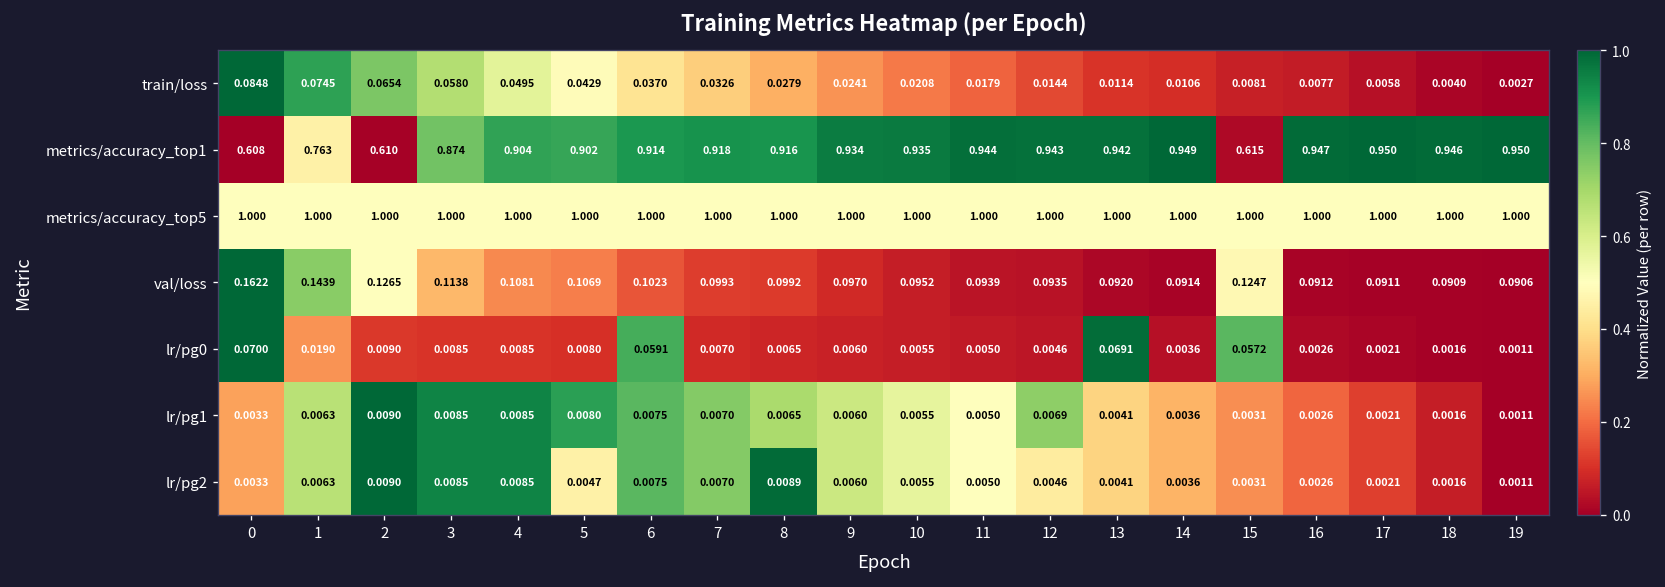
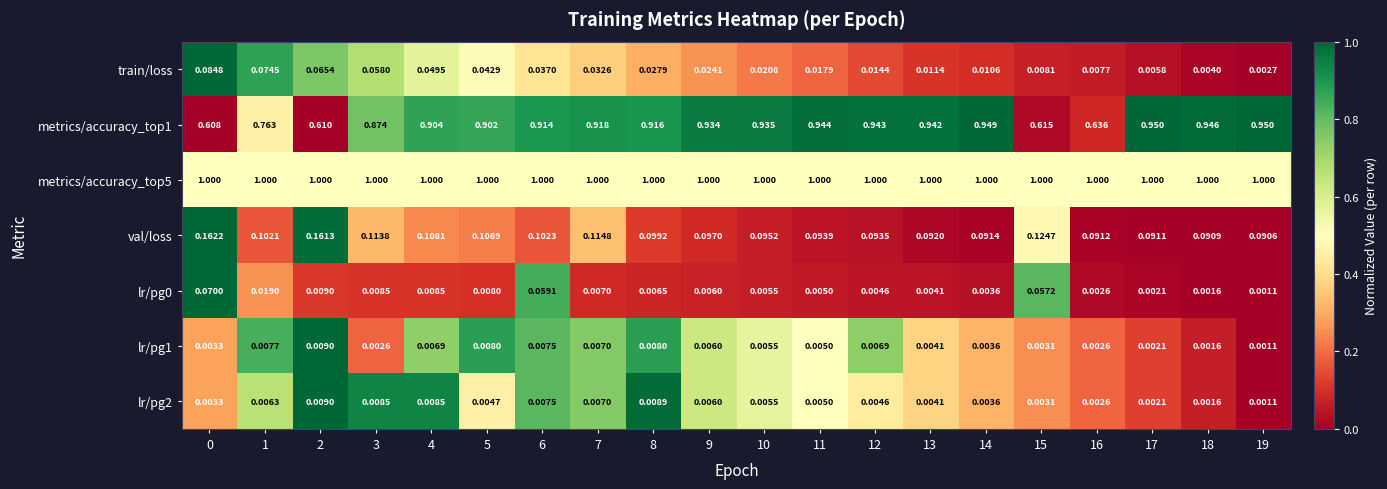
  {
    "train/loss": {
      "0": 0.0848,
      "1": 0.0745,
      "2": 0.0654,
      "3": 0.0580,
      "4": 0.0495,
      "5": 0.0429,
      "6": 0.0370,
      "7": 0.0326,
      "8": 0.0279,
      "9": 0.0241,
      "10": 0.0208,
      "11": 0.0179,
      "12": 0.0144,
      "13": 0.0114,
      "14": 0.0106,
      "15": 0.0081,
      "16": 0.0077,
      "17": 0.0058,
      "18": 0.0040,
      "19": 0.0027
    },
    "metrics/accuracy_top1": {
      "0": 0.608,
      "1": 0.763,
      "2": 0.610,
      "3": 0.874,
      "4": 0.904,
      "5": 0.902,
      "6": 0.914,
      "7": 0.918,
      "8": 0.916,
      "9": 0.934,
      "10": 0.935,
      "11": 0.944,
      "12": 0.943,
      "13": 0.942,
      "14": 0.949,
      "15": 0.615,
-     "16": 0.947,
+     "16": 0.636,
      "17": 0.950,
      "18": 0.946,
      "19": 0.950
    },
    "metrics/accuracy_top5": {
      "0": 1.000,
      "1": 1.000,
      "2": 1.000,
      "3": 1.000,
      "4": 1.000,
      "5": 1.000,
      "6": 1.000,
      "7": 1.000,
      "8": 1.000,
      "9": 1.000,
      "10": 1.000,
      "11": 1.000,
      "12": 1.000,
      "13": 1.000,
      "14": 1.000,
      "15": 1.000,
      "16": 1.000,
      "17": 1.000,
      "18": 1.000,
      "19": 1.000
    },
    "val/loss": {
      "0": 0.1622,
-     "1": 0.1439,
-     "2": 0.1265,
+     "1": 0.1021,
+     "2": 0.1613,
      "3": 0.1138,
      "4": 0.1081,
      "5": 0.1069,
      "6": 0.1023,
-     "7": 0.0993,
+     "7": 0.1148,
      "8": 0.0992,
      "9": 0.0970,
      "10": 0.0952,
      "11": 0.0939,
      "12": 0.0935,
      "13": 0.0920,
      "14": 0.0914,
      "15": 0.1247,
      "16": 0.0912,
      "17": 0.0911,
      "18": 0.0909,
      "19": 0.0906
    },
    "lr/pg0": {
      "0": 0.0700,
      "1": 0.0190,
      "2": 0.0090,
      "3": 0.0085,
      "4": 0.0085,
      "5": 0.0080,
      "6": 0.0591,
      "7": 0.0070,
      "8": 0.0065,
      "9": 0.0060,
      "10": 0.0055,
      "11": 0.0050,
      "12": 0.0046,
-     "13": 0.0691,
+     "13": 0.0041,
      "14": 0.0036,
      "15": 0.0572,
      "16": 0.0026,
      "17": 0.0021,
      "18": 0.0016,
      "19": 0.0011
    },
    "lr/pg1": {
      "0": 0.0033,
-     "1": 0.0063,
+     "1": 0.0077,
      "2": 0.0090,
-     "3": 0.0085,
-     "4": 0.0085,
+     "3": 0.0026,
+     "4": 0.0069,
      "5": 0.0080,
      "6": 0.0075,
      "7": 0.0070,
-     "8": 0.0065,
+     "8": 0.0080,
      "9": 0.0060,
      "10": 0.0055,
      "11": 0.0050,
      "12": 0.0069,
      "13": 0.0041,
      "14": 0.0036,
      "15": 0.0031,
      "16": 0.0026,
      "17": 0.0021,
      "18": 0.0016,
      "19": 0.0011
    },
    "lr/pg2": {
      "0": 0.0033,
      "1": 0.0063,
      "2": 0.0090,
      "3": 0.0085,
      "4": 0.0085,
      "5": 0.0047,
      "6": 0.0075,
      "7": 0.0070,
      "8": 0.0089,
      "9": 0.0060,
      "10": 0.0055,
      "11": 0.0050,
      "12": 0.0046,
      "13": 0.0041,
      "14": 0.0036,
      "15": 0.0031,
      "16": 0.0026,
      "17": 0.0021,
      "18": 0.0016,
      "19": 0.0011
    }
  }
